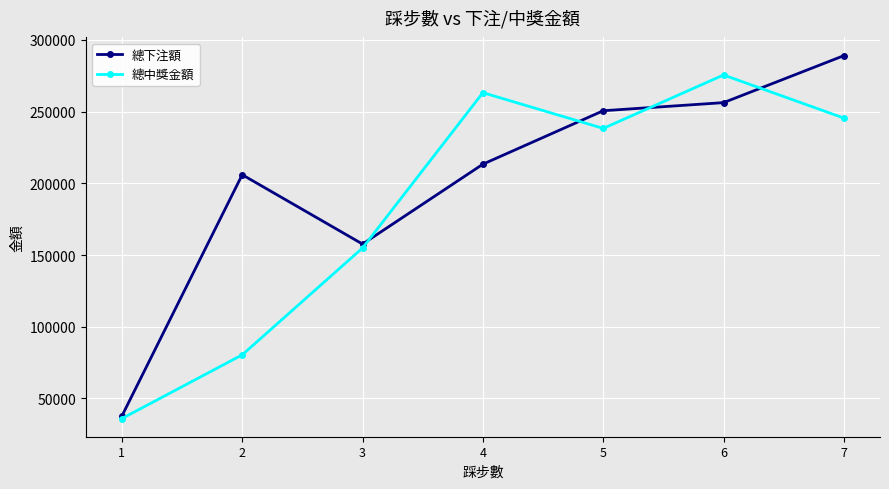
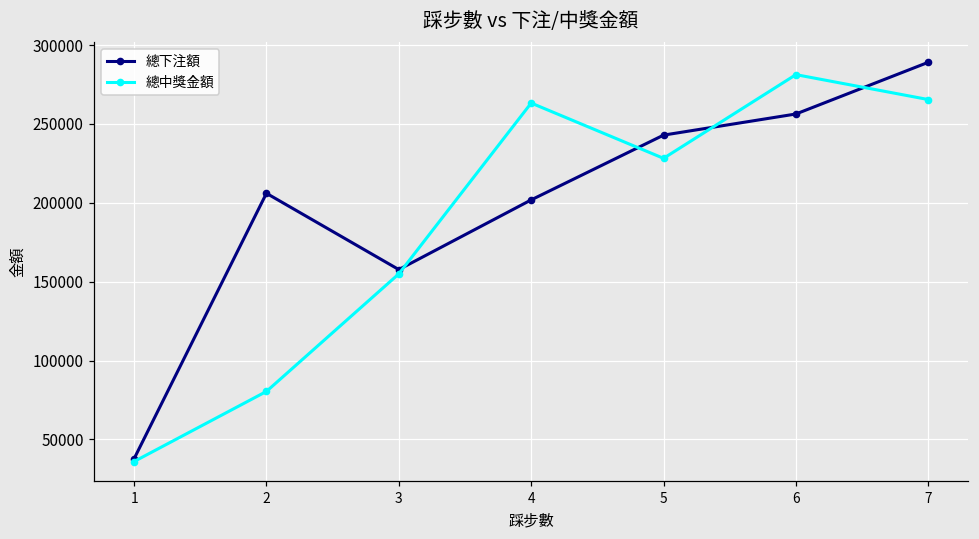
  {
    "總下注額": {
      "2": 206000,
      "3": 158000,
-     "4": 213000,
-     "5": 251000,
+     "4": 202000,
+     "5": 243000,
      "6": 256000,
      "7": 289000
    },
    "總中獎金額": {
      "2": 80000,
      "3": 155000,
      "4": 263000,
-     "5": 238000,
-     "6": 276000,
-     "7": 246000
+     "5": 228000,
+     "6": 281000,
+     "7": 265000
    }
  }
